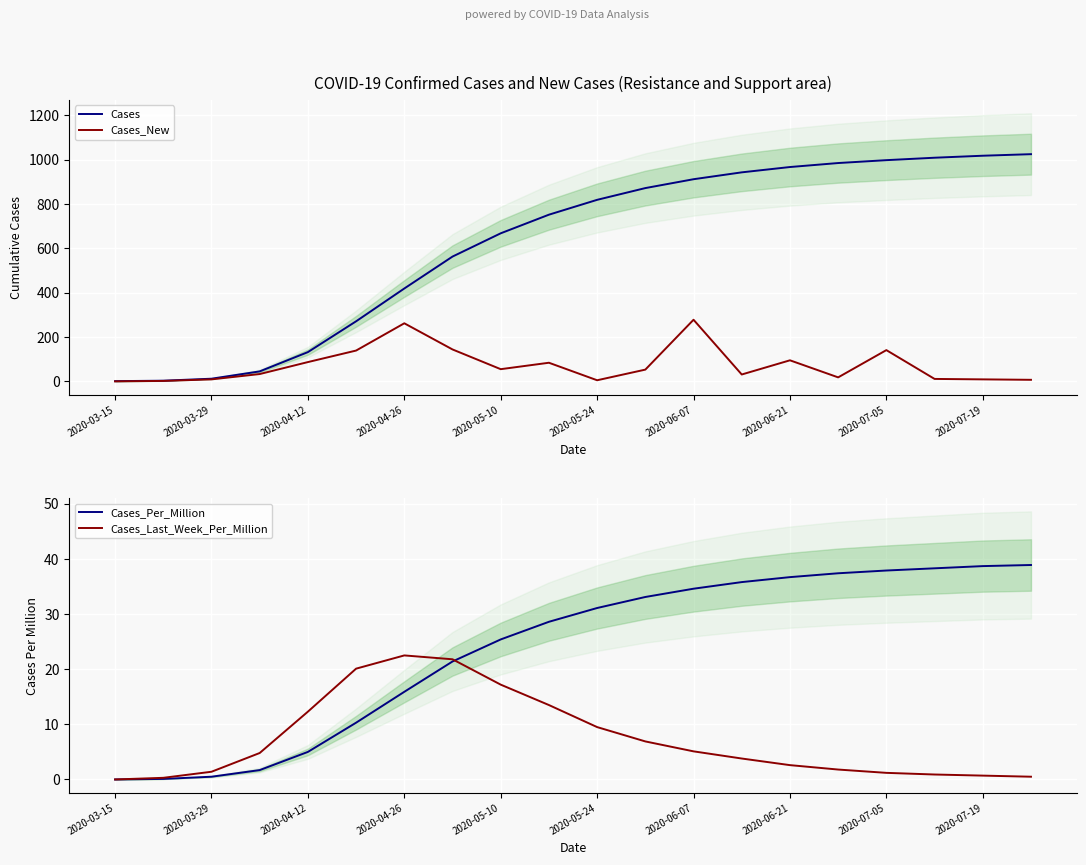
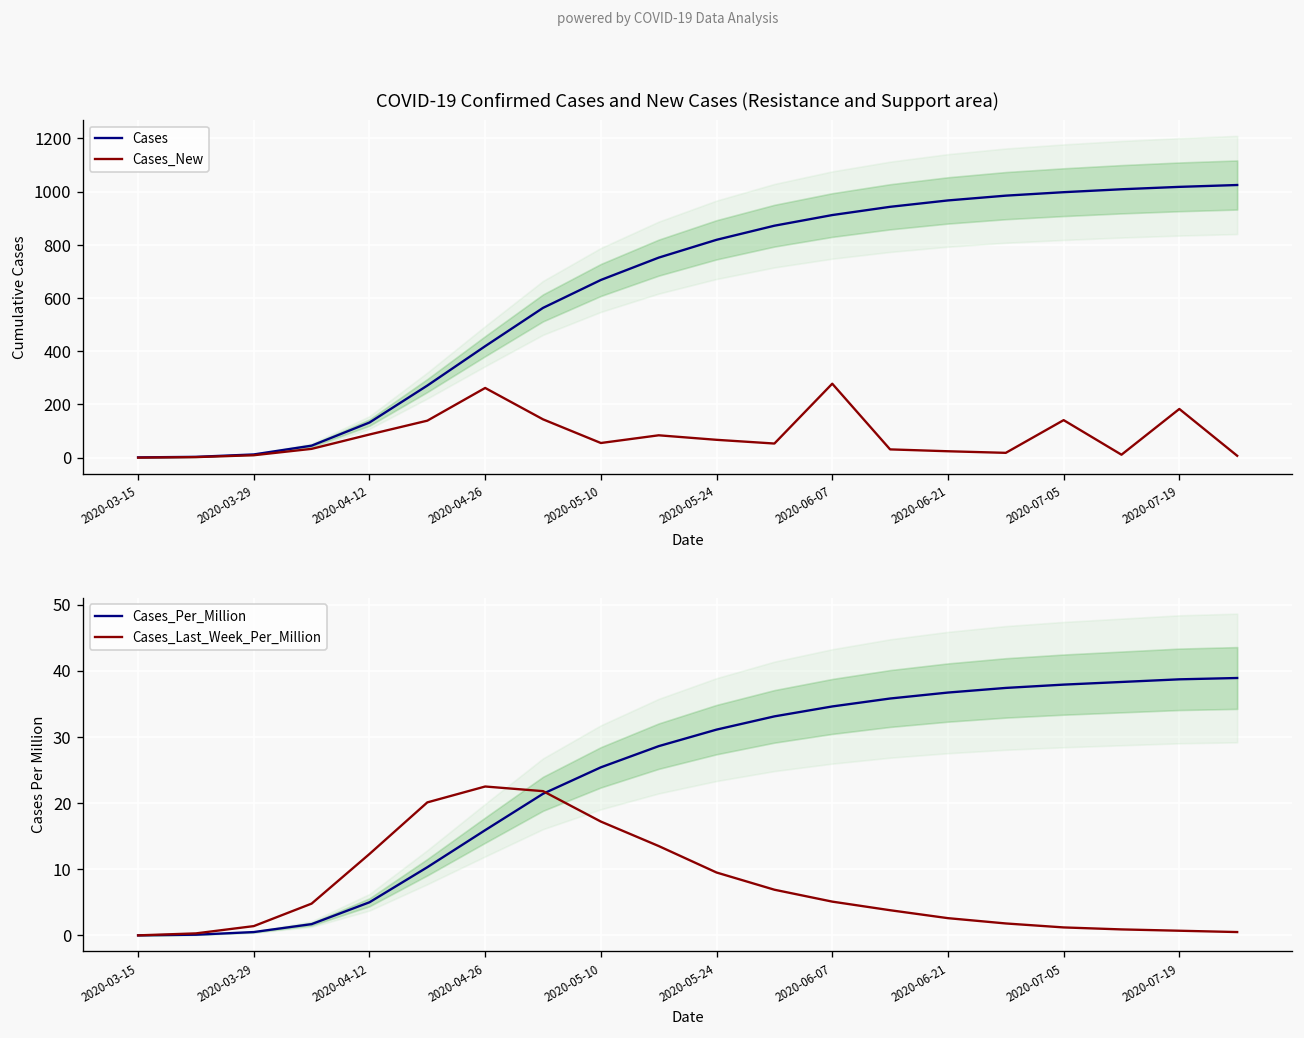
  {
    "COVID-19 Confirmed Cases and New Cases (Resistance and Support area)": {
      "Cases": {
        "2020-04-12": 130,
        "2020-04-26": 420,
        "2020-05-10": 670,
        "2020-05-24": 820,
        "2020-06-07": 910,
        "2020-06-21": 970,
        "2020-07-05": 1000,
        "2020-07-19": 1020
      },
      "Cases_New": {
        "2020-04-12": 90,
        "2020-04-26": 260,
        "2020-05-10": 60,
-       "2020-05-24": 10,
+       "2020-05-24": 70,
        "2020-06-07": 280,
-       "2020-06-21": 100,
+       "2020-06-21": 20,
        "2020-07-05": 140,
-       "2020-07-19": 10
+       "2020-07-19": 180
      }
    }
  }
